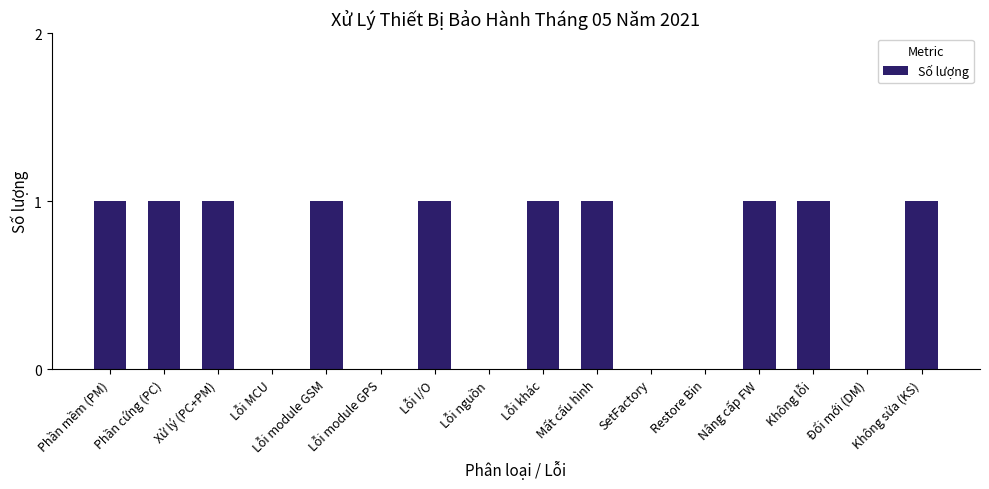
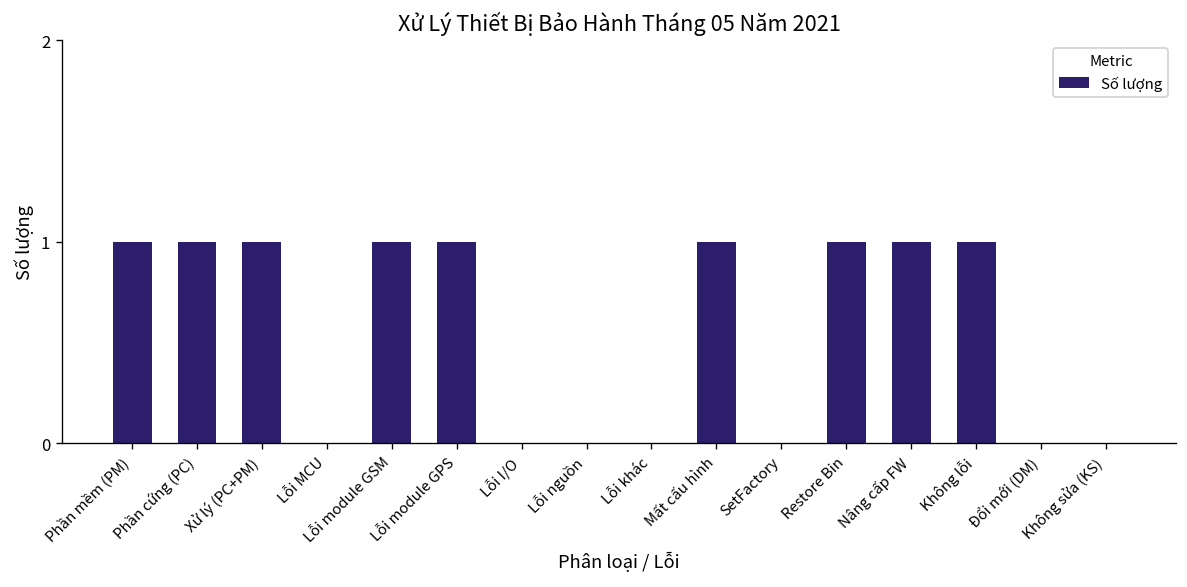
  {
    "Phần mềm (PM)": 1,
    "Phần cứng (PC)": 1,
    "Xử lý (PC+PM)": 1,
    "Lỗi MCU": 0,
    "Lỗi module GSM": 1,
-   "Lỗi module GPS": 0,
-   "Lỗi I/O": 1,
+   "Lỗi module GPS": 1,
+   "Lỗi I/O": 0,
    "Lỗi nguồn": 0,
-   "Lỗi khác": 1,
+   "Lỗi khác": 0,
    "Mất cấu hình": 1,
    "SetFactory": 0,
-   "Restore Bin": 0,
+   "Restore Bin": 1,
    "Nâng cấp FW": 1,
    "Không lỗi": 1,
    "Đổi mới (DM)": 0,
-   "Không sửa (KS)": 1
+   "Không sửa (KS)": 0
  }
